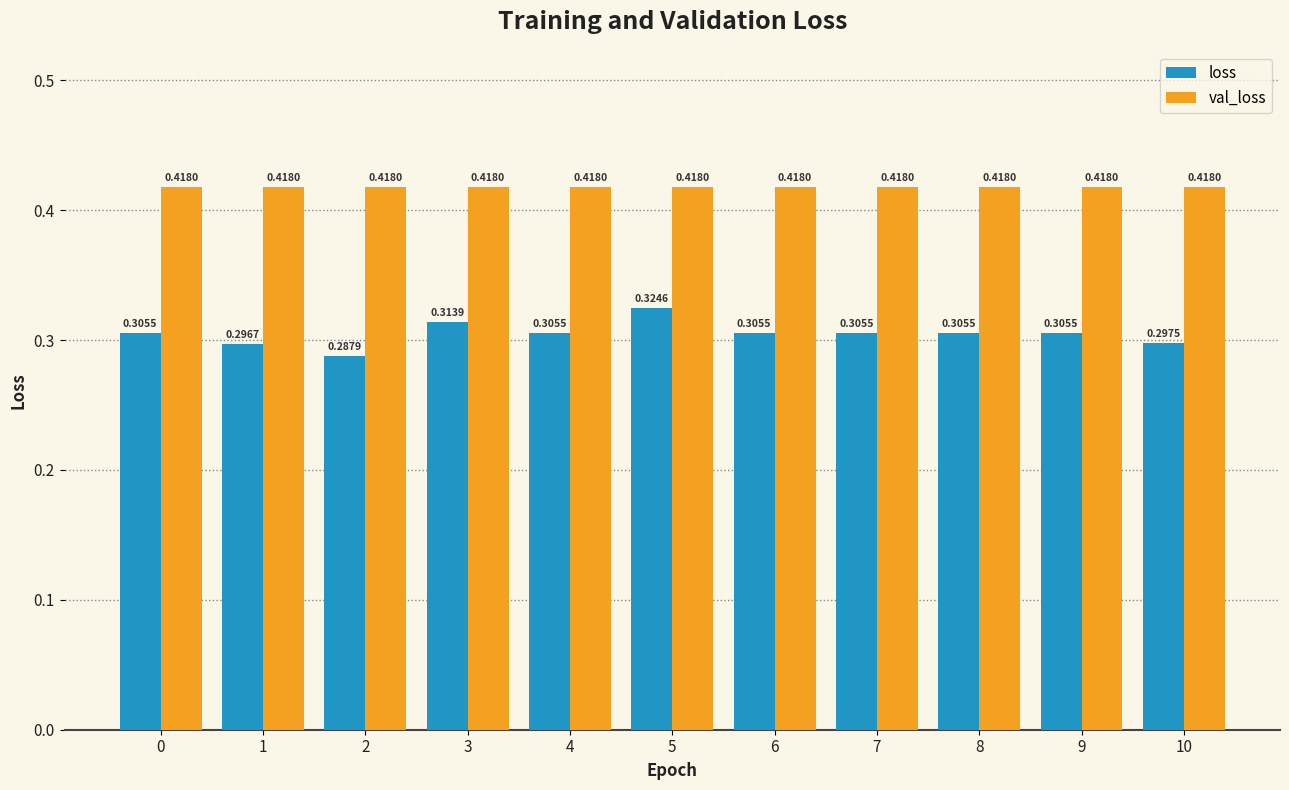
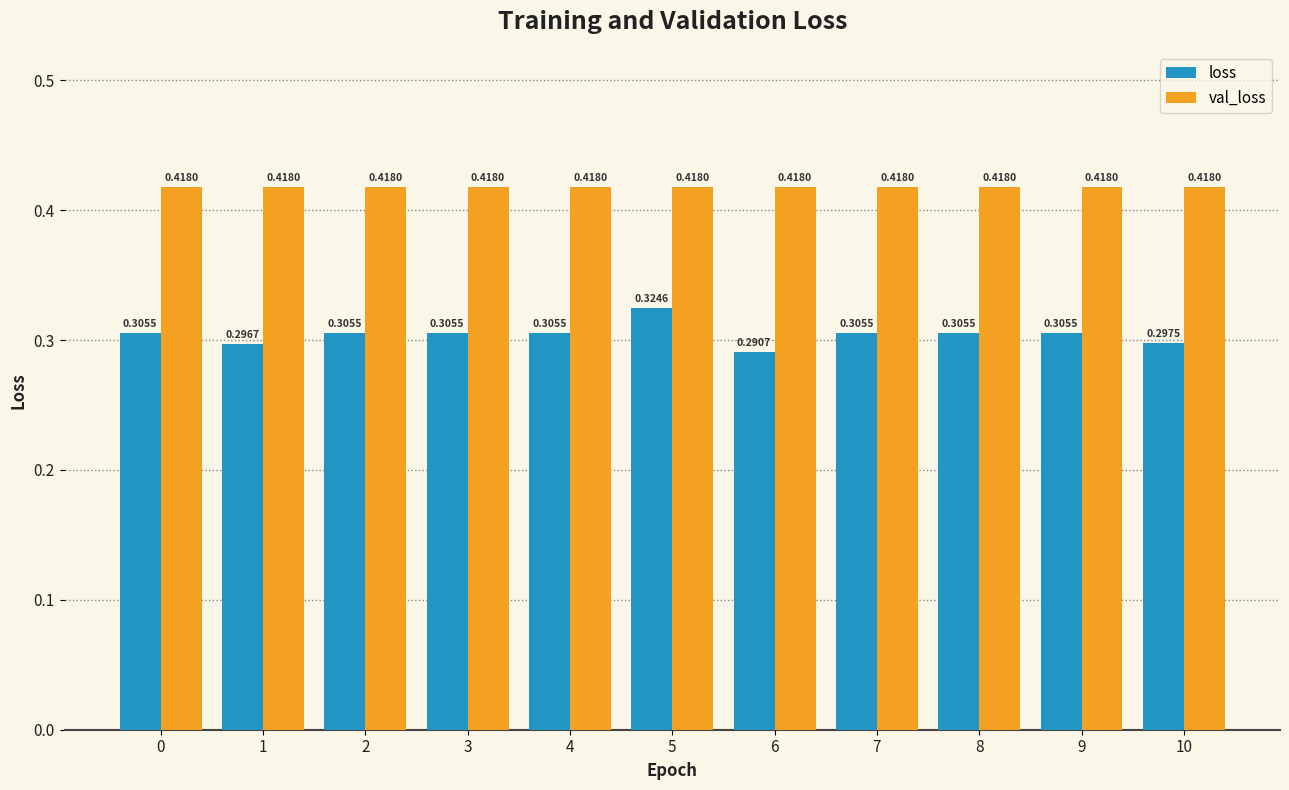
  {
    "loss": {
      "0": 0.3055,
      "1": 0.2967,
-     "2": 0.2879,
-     "3": 0.3139,
+     "2": 0.3055,
+     "3": 0.3055,
      "4": 0.3055,
      "5": 0.3246,
-     "6": 0.3055,
+     "6": 0.2907,
      "7": 0.3055,
      "8": 0.3055,
      "9": 0.3055,
      "10": 0.2975
    },
    "val_loss": {
      "0": 0.4180,
      "1": 0.4180,
      "2": 0.4180,
      "3": 0.4180,
      "4": 0.4180,
      "5": 0.4180,
      "6": 0.4180,
      "7": 0.4180,
      "8": 0.4180,
      "9": 0.4180,
      "10": 0.4180
    }
  }
